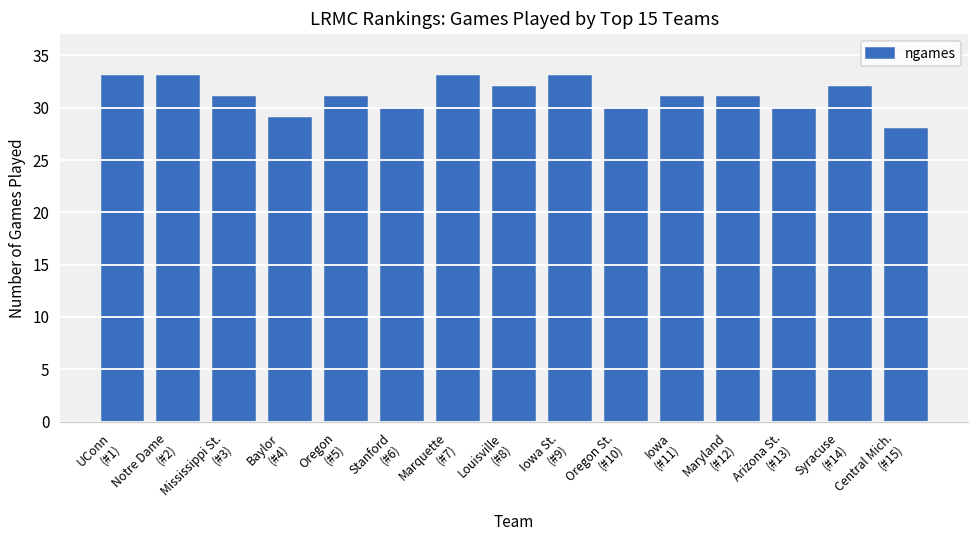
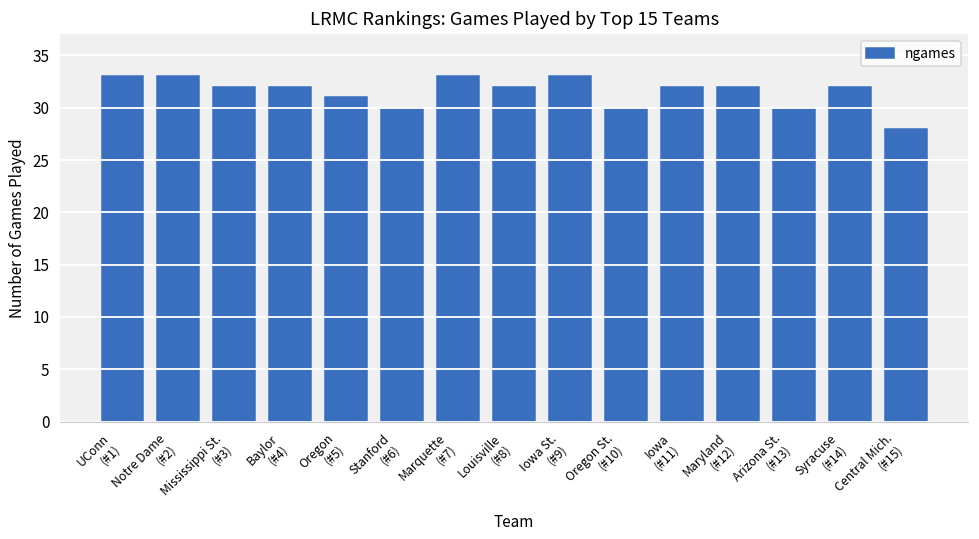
  {
    "UConn (#1)": 33,
    "Notre Dame (#2)": 33,
-   "Mississippi St. (#3)": 31,
-   "Baylor (#4)": 29,
+   "Mississippi St. (#3)": 32,
+   "Baylor (#4)": 32,
    "Oregon (#5)": 31,
    "Stanford (#6)": 30,
    "Marquette (#7)": 33,
    "Louisville (#8)": 32,
    "Iowa St. (#9)": 33,
    "Oregon St. (#10)": 30,
-   "Iowa (#11)": 31,
-   "Maryland (#12)": 31,
+   "Iowa (#11)": 32,
+   "Maryland (#12)": 32,
    "Arizona St. (#13)": 30,
    "Syracuse (#14)": 32,
    "Central Mich. (#15)": 28
  }
